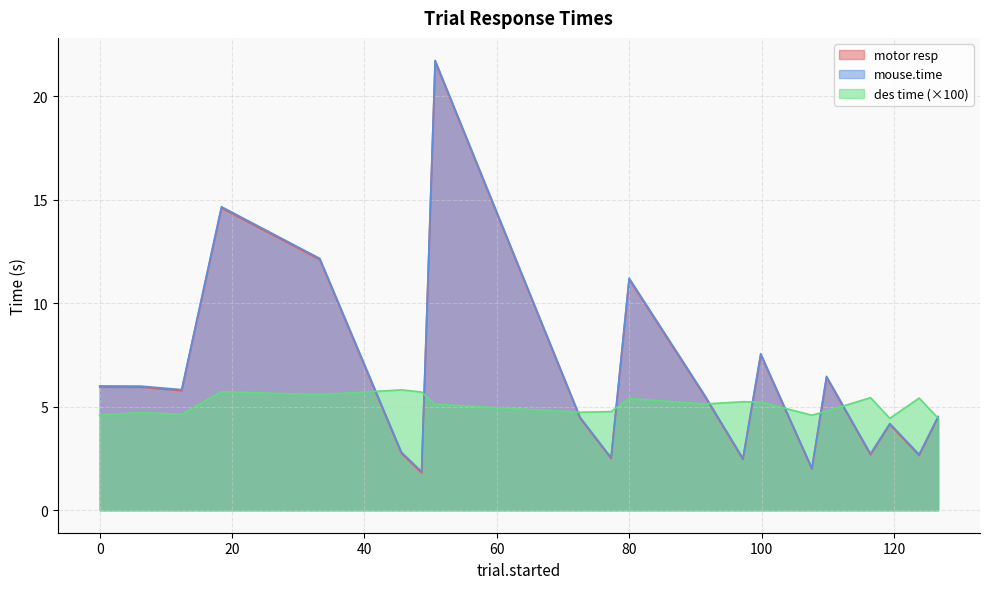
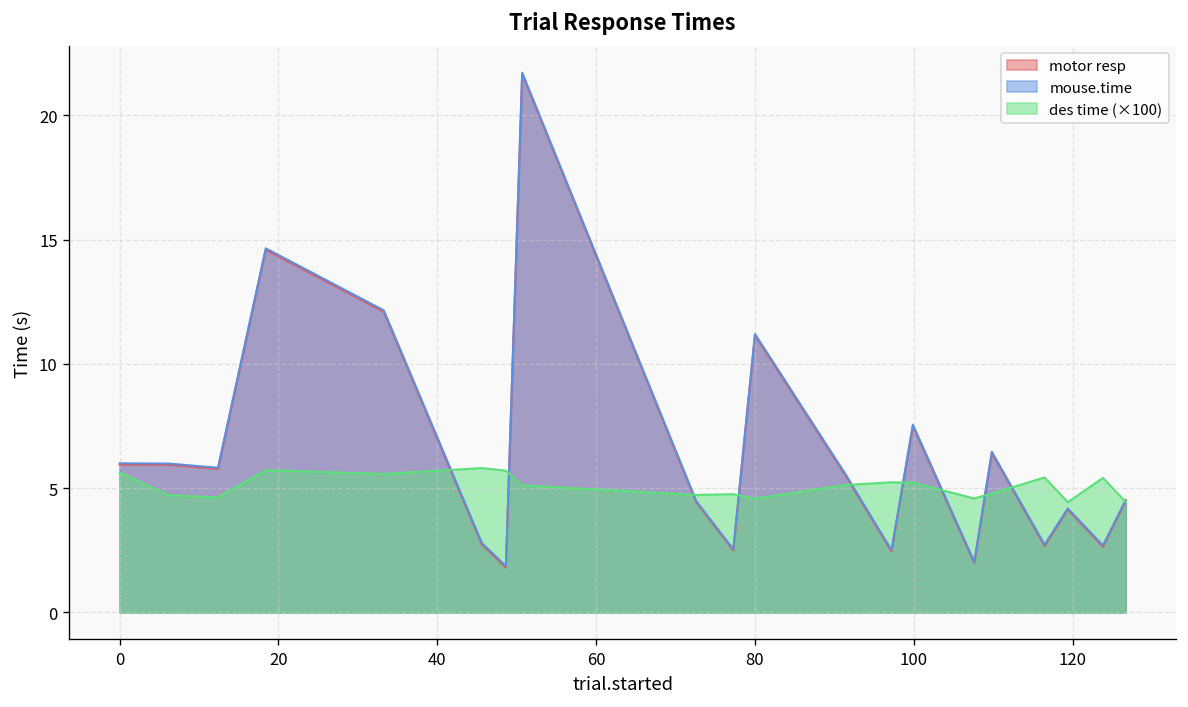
  {
    "des time (×100)": {
-     "0": 4.6,
-     "80": 5.4
+     "0": 5.6,
+     "80": 4.6
    }
  }
